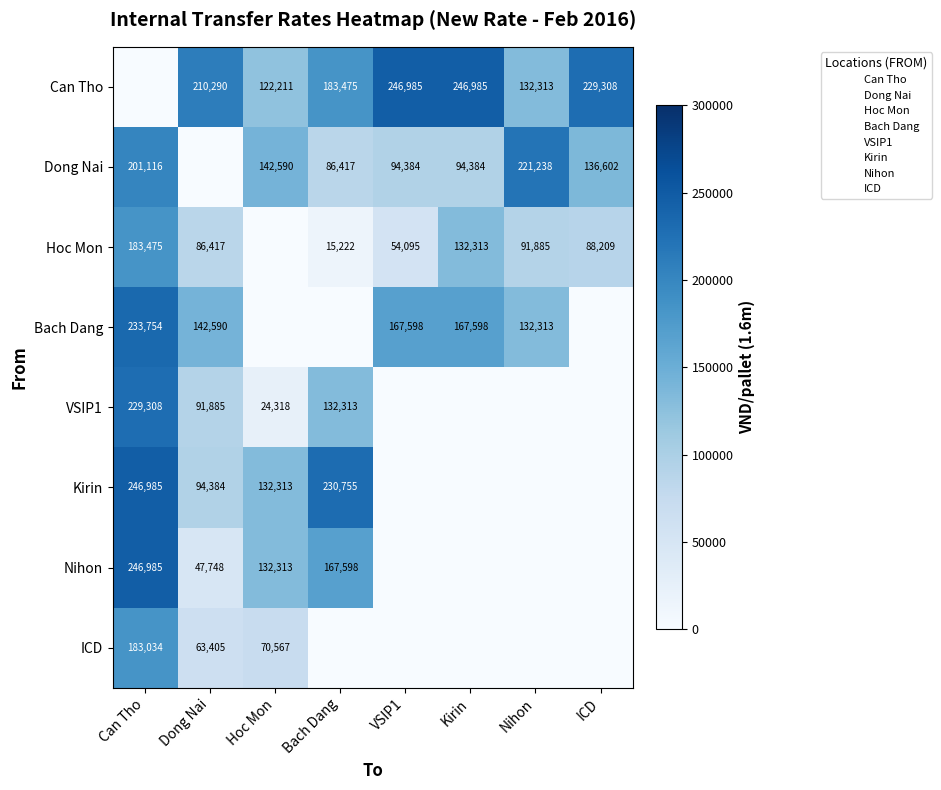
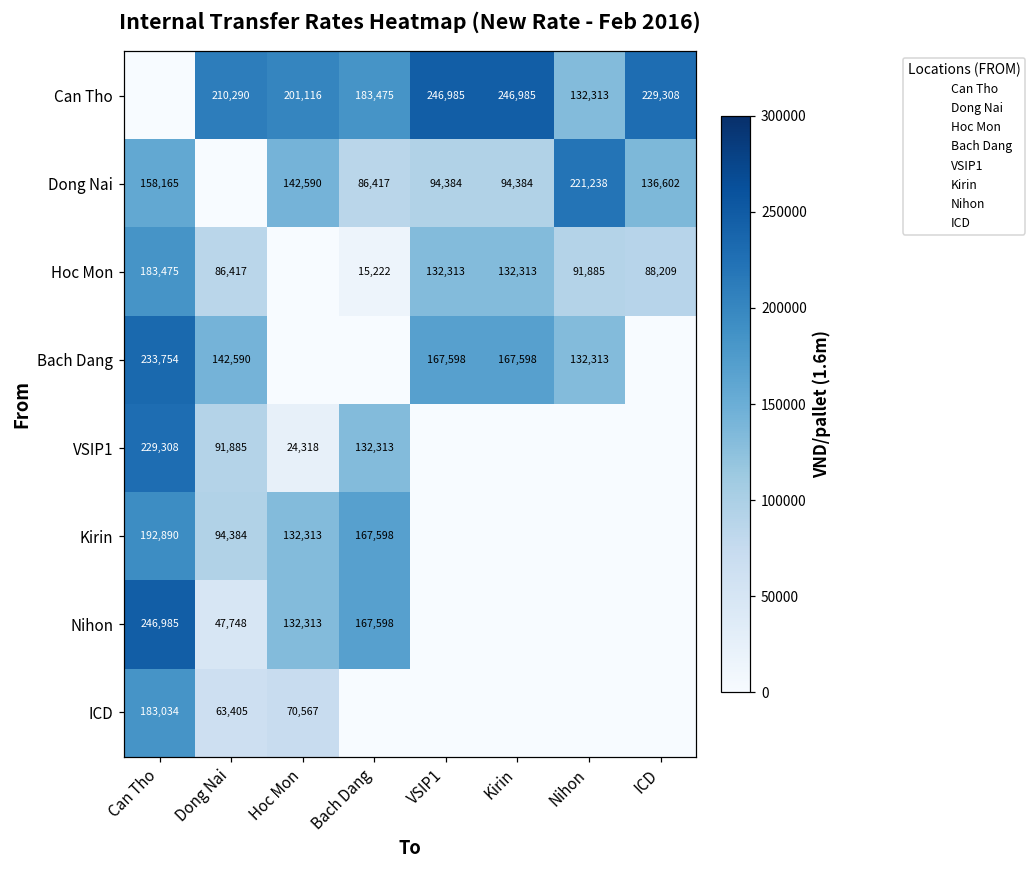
  {
    "Can Tho": {
      "Dong Nai": "210,290",
-     "Hoc Mon": "122,211",
+     "Hoc Mon": "201,116",
      "Bach Dang": "183,475",
      "VSIP1": "246,985",
      "Kirin": "246,985",
      "Nihon": "132,313",
      "ICD": "229,308"
    },
    "Dong Nai": {
-     "Can Tho": "201,116",
+     "Can Tho": "158,165",
      "Hoc Mon": "142,590",
      "Bach Dang": "86,417",
      "VSIP1": "94,384",
      "Kirin": "94,384",
      "Nihon": "221,238",
      "ICD": "136,602"
    },
    "Hoc Mon": {
      "Can Tho": "183,475",
      "Dong Nai": "86,417",
      "Bach Dang": "15,222",
-     "VSIP1": "54,095",
+     "VSIP1": "132,313",
      "Kirin": "132,313",
      "Nihon": "91,885",
      "ICD": "88,209"
    },
    "Bach Dang": {
      "Can Tho": "233,754",
      "Dong Nai": "142,590",
      "VSIP1": "167,598",
      "Kirin": "167,598",
      "Nihon": "132,313"
    },
    "VSIP1": {
      "Can Tho": "229,308",
      "Dong Nai": "91,885",
      "Hoc Mon": "24,318",
      "Bach Dang": "132,313"
    },
    "Kirin": {
-     "Can Tho": "246,985",
+     "Can Tho": "192,890",
      "Dong Nai": "94,384",
      "Hoc Mon": "132,313",
-     "Bach Dang": "230,755"
+     "Bach Dang": "167,598"
    },
    "Nihon": {
      "Can Tho": "246,985",
      "Dong Nai": "47,748",
      "Hoc Mon": "132,313",
      "Bach Dang": "167,598"
    },
    "ICD": {
      "Can Tho": "183,034",
      "Dong Nai": "63,405",
      "Hoc Mon": "70,567"
    }
  }
